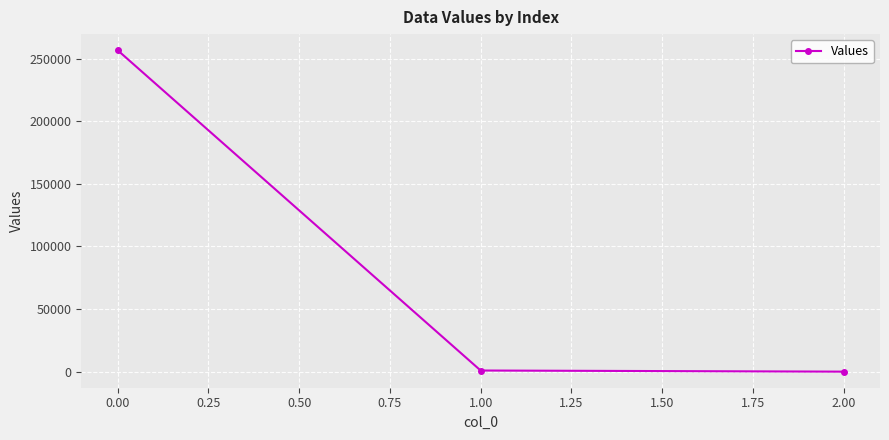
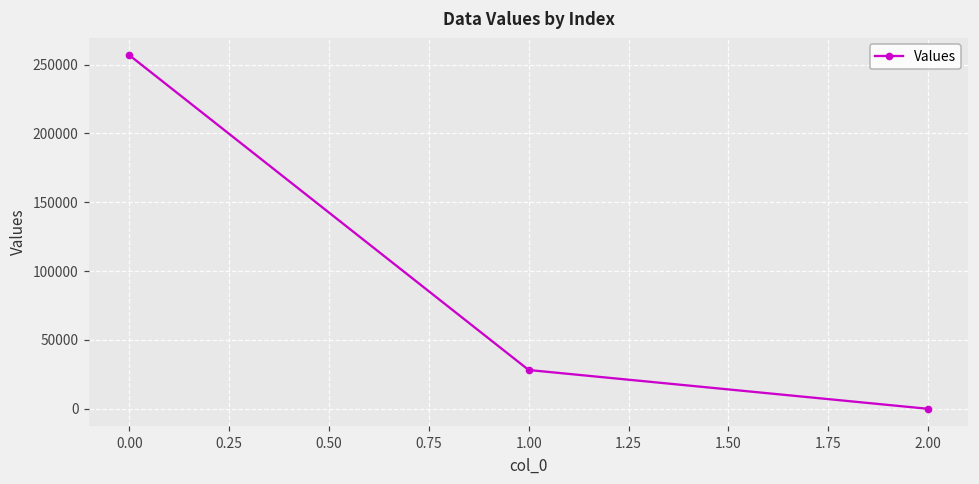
  {
    "0.00": 257000,
-   "1.00": 1000,
+   "1.00": 28000,
    "2.00": 0
  }
